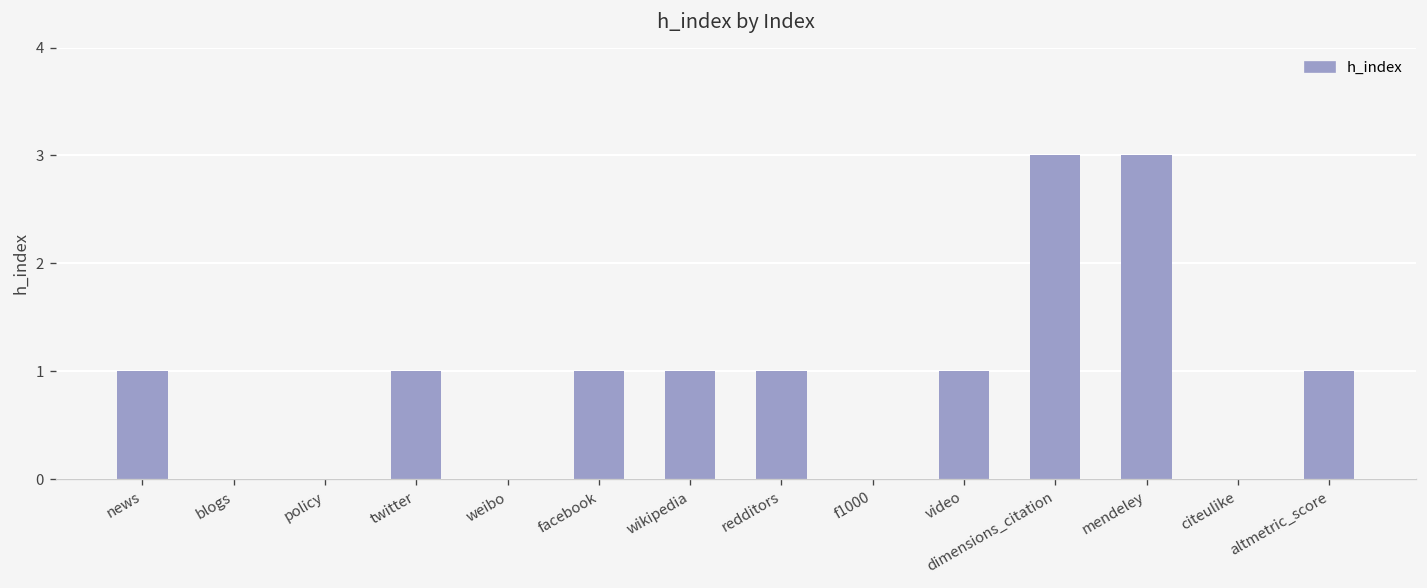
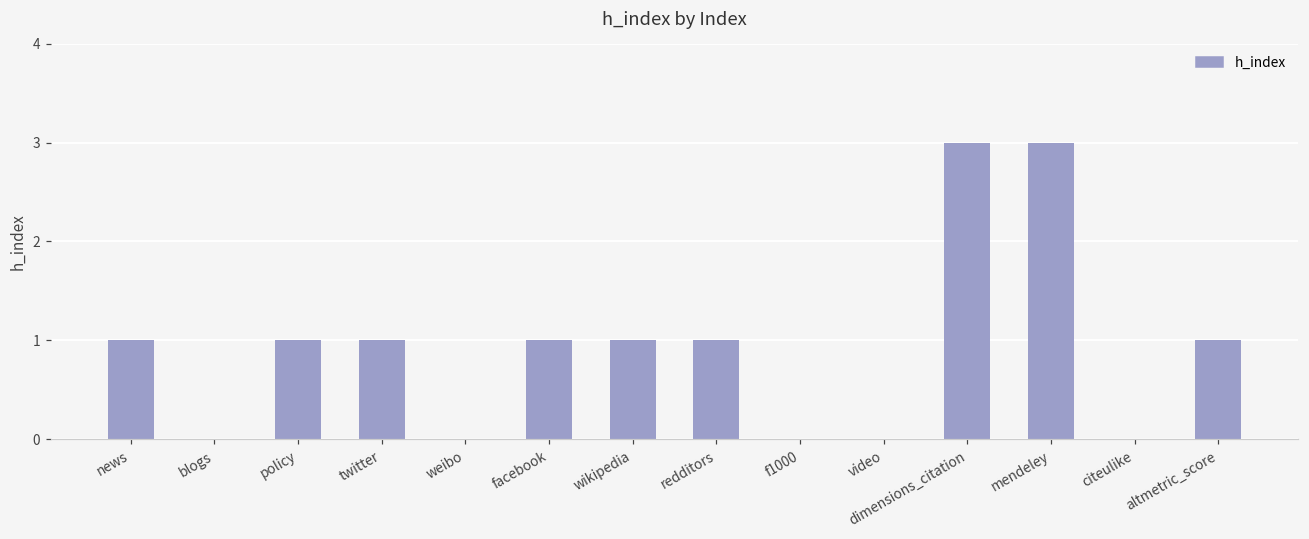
  {
    "news": 1,
    "blogs": 0,
-   "policy": 0,
+   "policy": 1,
    "twitter": 1,
    "weibo": 0,
    "facebook": 1,
    "wikipedia": 1,
    "redditors": 1,
    "f1000": 0,
-   "video": 1,
+   "video": 0,
    "dimensions_citation": 3,
    "mendeley": 3,
    "citeulike": 0,
    "altmetric_score": 1
  }
